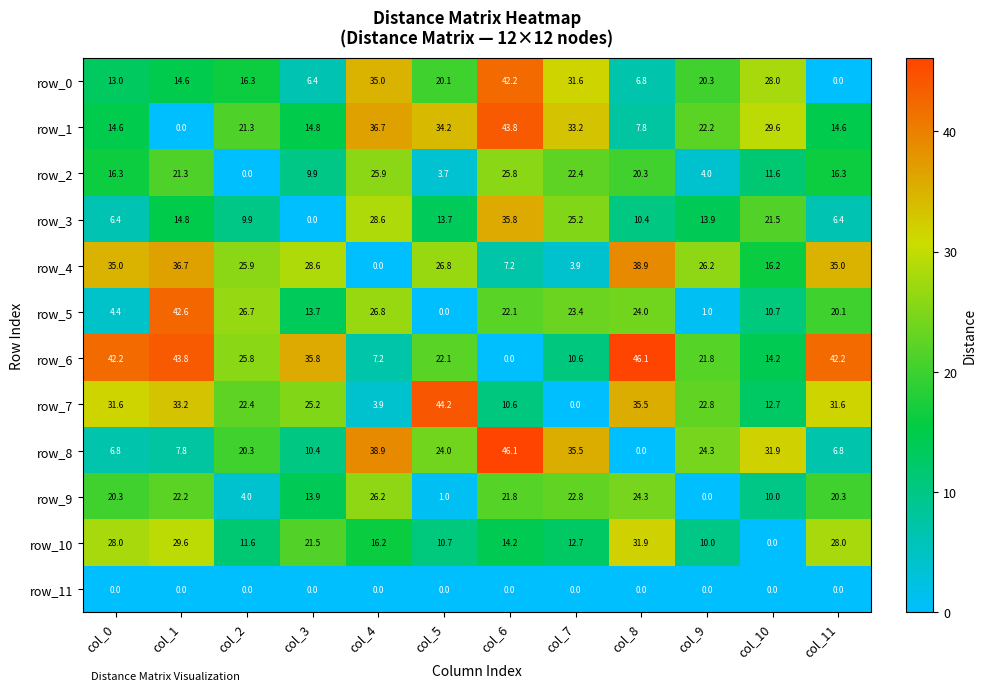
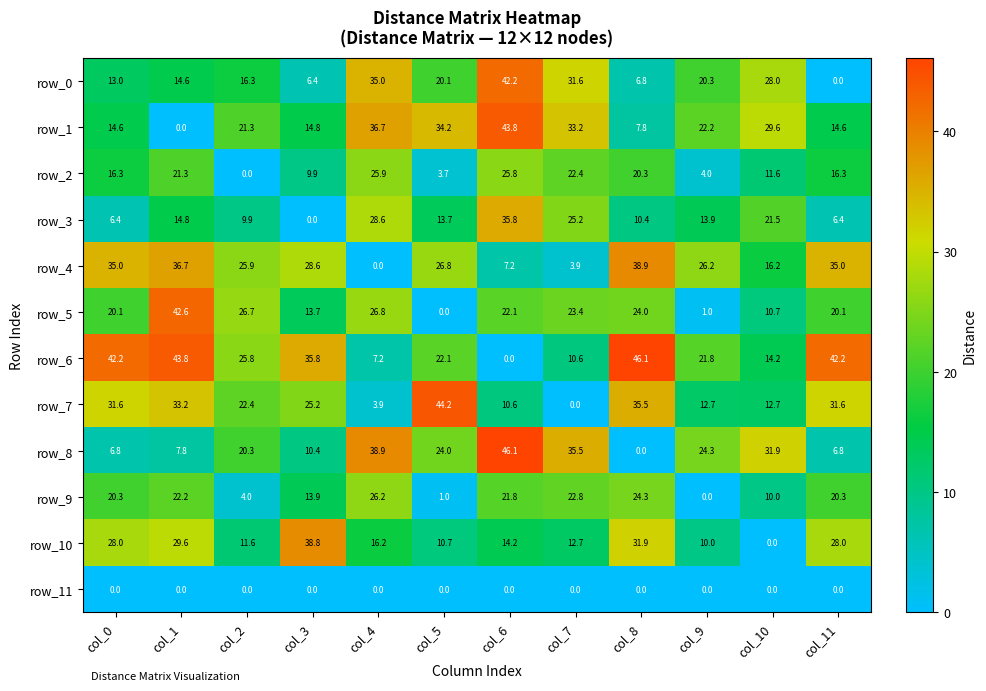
  {
    "row_0": {
      "col_0": 13.0,
      "col_1": 14.6,
      "col_2": 16.3,
      "col_3": 6.4,
      "col_4": 35.0,
      "col_5": 20.1,
      "col_6": 42.2,
      "col_7": 31.6,
      "col_8": 6.8,
      "col_9": 20.3,
      "col_10": 28.0,
      "col_11": 0.0
    },
    "row_1": {
      "col_0": 14.6,
      "col_1": 0.0,
      "col_2": 21.3,
      "col_3": 14.8,
      "col_4": 36.7,
      "col_5": 34.2,
      "col_6": 43.8,
      "col_7": 33.2,
      "col_8": 7.8,
      "col_9": 22.2,
      "col_10": 29.6,
      "col_11": 14.6
    },
    "row_2": {
      "col_0": 16.3,
      "col_1": 21.3,
      "col_2": 0.0,
      "col_3": 9.9,
      "col_4": 25.9,
      "col_5": 3.7,
      "col_6": 25.8,
      "col_7": 22.4,
      "col_8": 20.3,
      "col_9": 4.0,
      "col_10": 11.6,
      "col_11": 16.3
    },
    "row_3": {
      "col_0": 6.4,
      "col_1": 14.8,
      "col_2": 9.9,
      "col_3": 0.0,
      "col_4": 28.6,
      "col_5": 13.7,
      "col_6": 35.8,
      "col_7": 25.2,
      "col_8": 10.4,
      "col_9": 13.9,
      "col_10": 21.5,
      "col_11": 6.4
    },
    "row_4": {
      "col_0": 35.0,
      "col_1": 36.7,
      "col_2": 25.9,
      "col_3": 28.6,
      "col_4": 0.0,
      "col_5": 26.8,
      "col_6": 7.2,
      "col_7": 3.9,
      "col_8": 38.9,
      "col_9": 26.2,
      "col_10": 16.2,
      "col_11": 35.0
    },
    "row_5": {
-     "col_0": 4.4,
+     "col_0": 20.1,
      "col_1": 42.6,
      "col_2": 26.7,
      "col_3": 13.7,
      "col_4": 26.8,
      "col_5": 0.0,
      "col_6": 22.1,
      "col_7": 23.4,
      "col_8": 24.0,
      "col_9": 1.0,
      "col_10": 10.7,
      "col_11": 20.1
    },
    "row_6": {
      "col_0": 42.2,
      "col_1": 43.8,
      "col_2": 25.8,
      "col_3": 35.8,
      "col_4": 7.2,
      "col_5": 22.1,
      "col_6": 0.0,
      "col_7": 10.6,
      "col_8": 46.1,
      "col_9": 21.8,
      "col_10": 14.2,
      "col_11": 42.2
    },
    "row_7": {
      "col_0": 31.6,
      "col_1": 33.2,
      "col_2": 22.4,
      "col_3": 25.2,
      "col_4": 3.9,
      "col_5": 44.2,
      "col_6": 10.6,
      "col_7": 0.0,
      "col_8": 35.5,
-     "col_9": 22.8,
+     "col_9": 12.7,
      "col_10": 12.7,
      "col_11": 31.6
    },
    "row_8": {
      "col_0": 6.8,
      "col_1": 7.8,
      "col_2": 20.3,
      "col_3": 10.4,
      "col_4": 38.9,
      "col_5": 24.0,
      "col_6": 46.1,
      "col_7": 35.5,
      "col_8": 0.0,
      "col_9": 24.3,
      "col_10": 31.9,
      "col_11": 6.8
    },
    "row_9": {
      "col_0": 20.3,
      "col_1": 22.2,
      "col_2": 4.0,
      "col_3": 13.9,
      "col_4": 26.2,
      "col_5": 1.0,
      "col_6": 21.8,
      "col_7": 22.8,
      "col_8": 24.3,
      "col_9": 0.0,
      "col_10": 10.0,
      "col_11": 20.3
    },
    "row_10": {
      "col_0": 28.0,
      "col_1": 29.6,
      "col_2": 11.6,
-     "col_3": 21.5,
+     "col_3": 38.8,
      "col_4": 16.2,
      "col_5": 10.7,
      "col_6": 14.2,
      "col_7": 12.7,
      "col_8": 31.9,
      "col_9": 10.0,
      "col_10": 0.0,
      "col_11": 28.0
    },
    "row_11": {
      "col_0": 0.0,
      "col_1": 0.0,
      "col_2": 0.0,
      "col_3": 0.0,
      "col_4": 0.0,
      "col_5": 0.0,
      "col_6": 0.0,
      "col_7": 0.0,
      "col_8": 0.0,
      "col_9": 0.0,
      "col_10": 0.0,
      "col_11": 0.0
    }
  }
